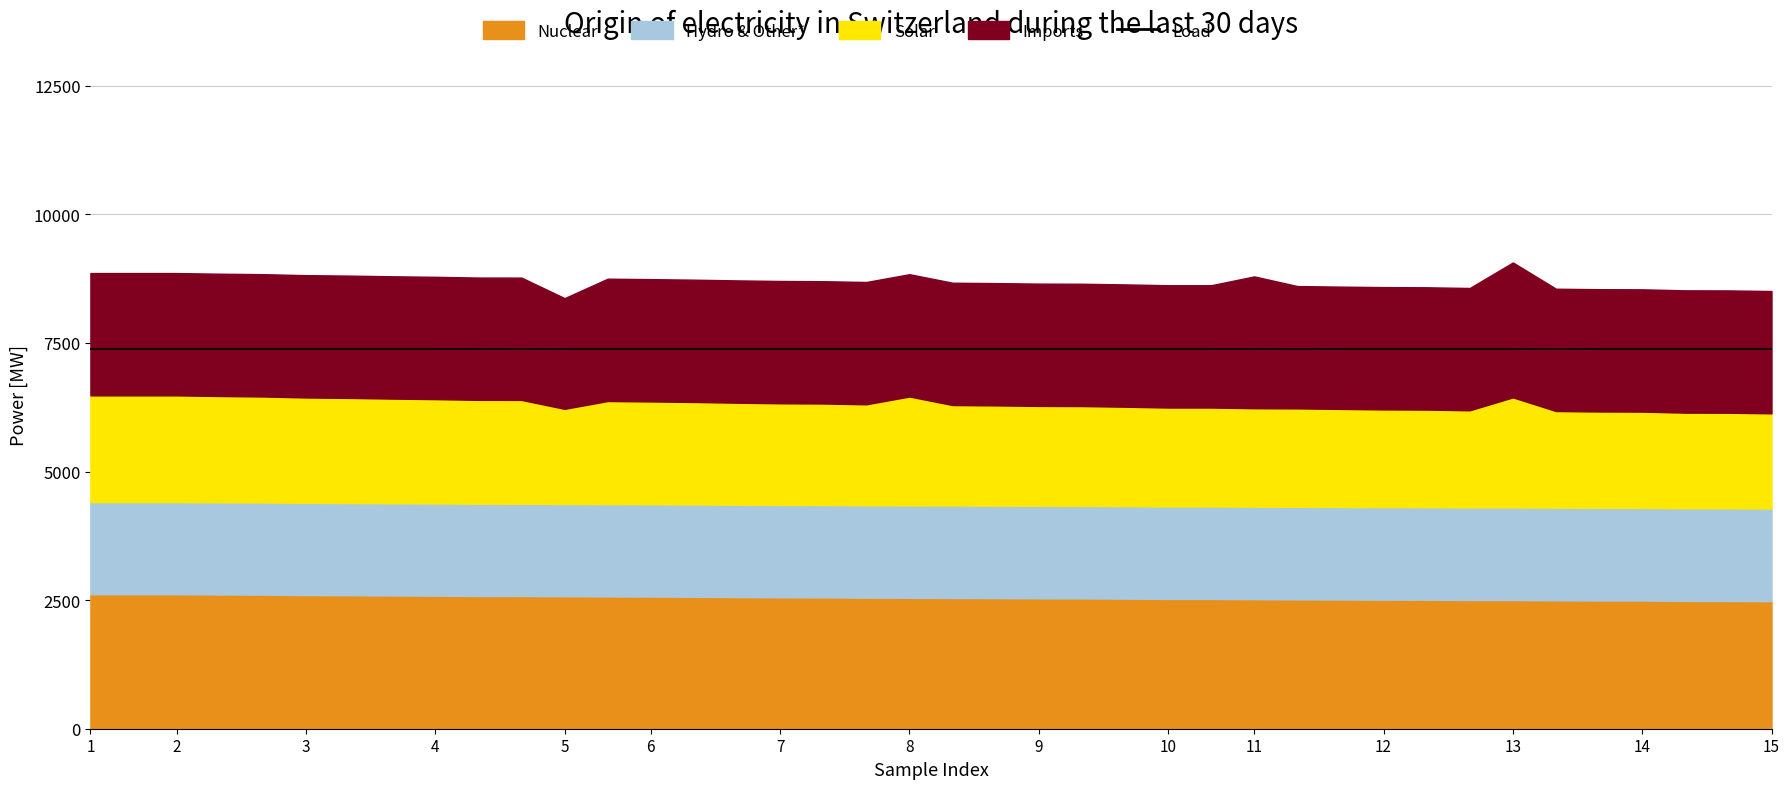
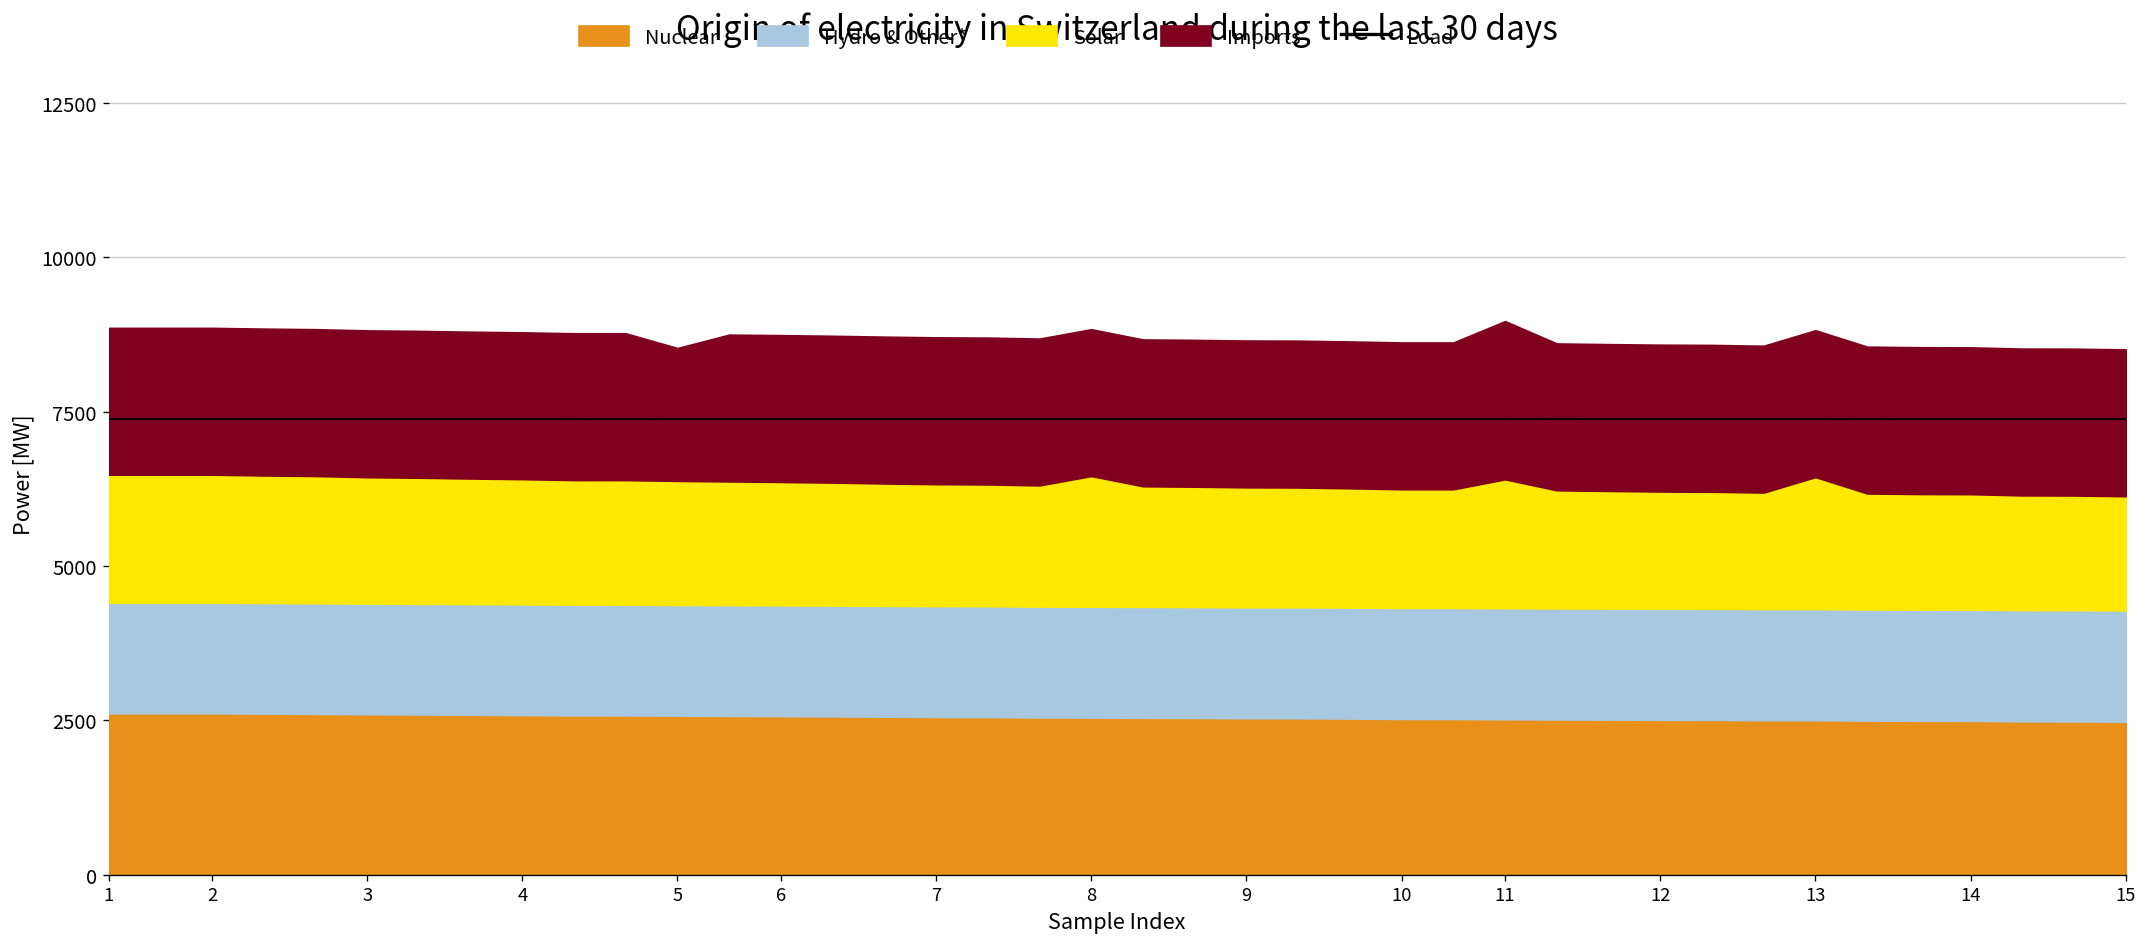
  {
    "Load": {
      "2": 7400,
      "5": 7400,
      "8": 7400,
      "11": 7400,
      "13": 7400
    },
    "Solar": {
-     "5": 1800,
-     "11": 1900
+     "5": 2000,
+     "11": 2100
    },
    "Imports": {
      "2": 2400,
      "5": 2200,
      "8": 2400,
      "11": 2600,
-     "13": 2600
+     "13": 2400
    }
  }
